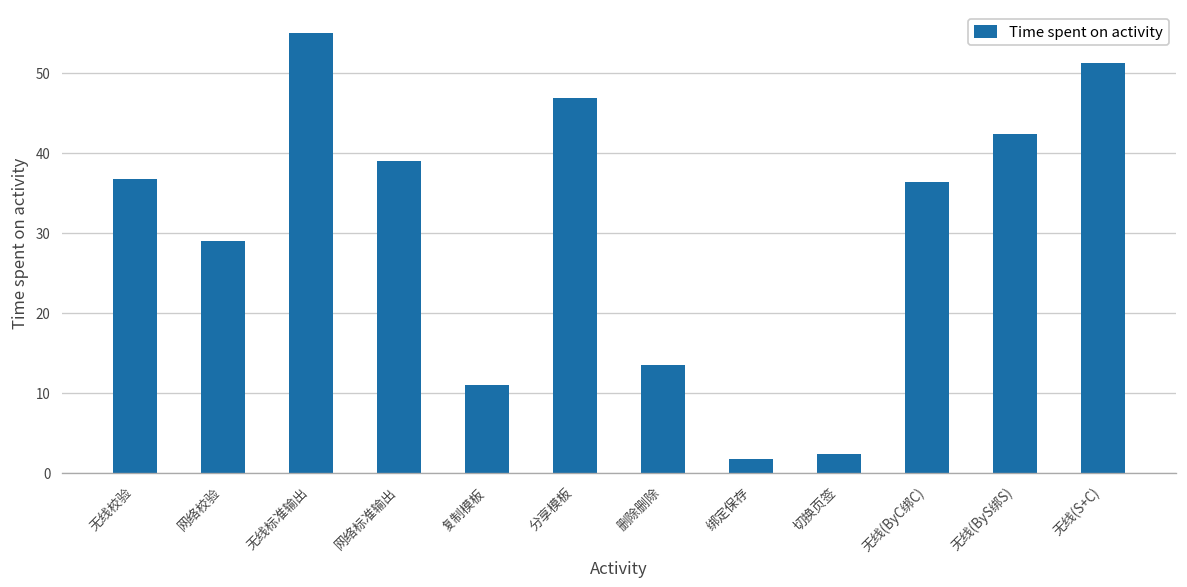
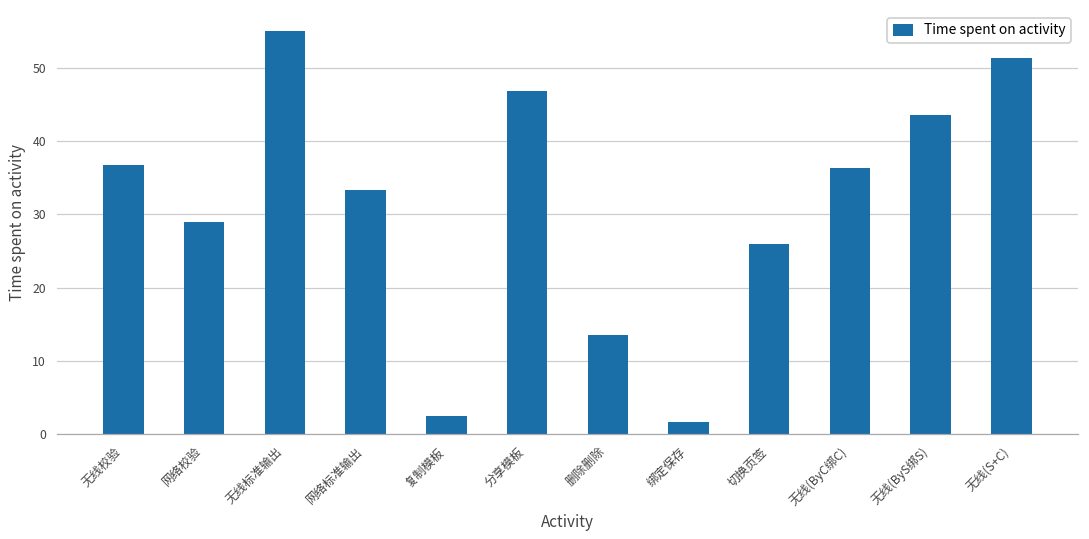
  {
    "无线校验": 37,
    "网络校验": 29,
    "无线标准输出": 55,
-   "网络标准输出": 39,
-   "复制模板": 11,
+   "网络标准输出": 33,
+   "复制模板": 3,
    "分享模板": 47,
    "删除删除": 14,
    "绑定保存": 2,
-   "切换页签": 2,
+   "切换页签": 26,
    "无线(ByC绑C)": 36,
-   "无线(ByS绑S)": 42,
+   "无线(ByS绑S)": 44,
    "无线(S+C)": 51
  }
